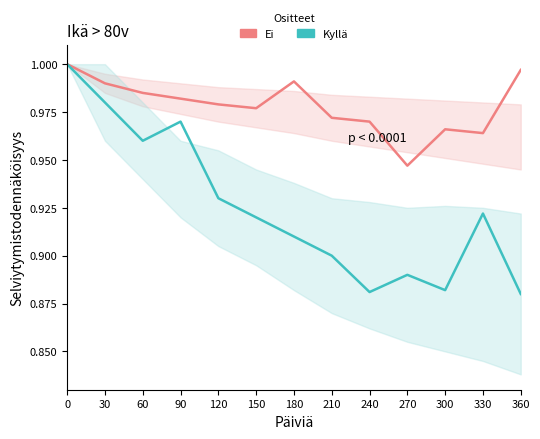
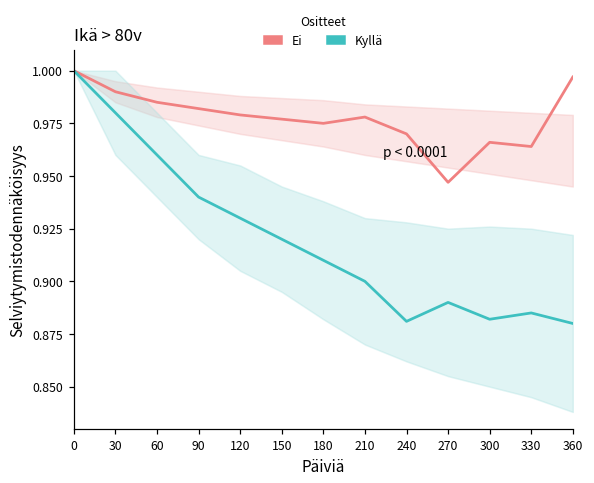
  {
    "Ei": {
      "30": 0.990,
      "60": 0.985,
      "90": 0.982,
      "120": 0.979,
      "150": 0.977,
-     "180": 0.991,
-     "210": 0.972,
+     "180": 0.975,
+     "210": 0.978,
      "270": 0.947,
      "300": 0.966,
      "330": 0.964,
      "360": 0.997
    },
    "Kyllä": {
      "30": 0.980,
      "60": 0.960,
-     "90": 0.97,
+     "90": 0.94,
      "120": 0.930,
      "150": 0.920,
      "180": 0.910,
      "210": 0.900,
      "240": 0.881,
      "270": 0.890,
      "300": 0.882,
-     "330": 0.922,
+     "330": 0.885,
      "360": 0.880
    }
  }
